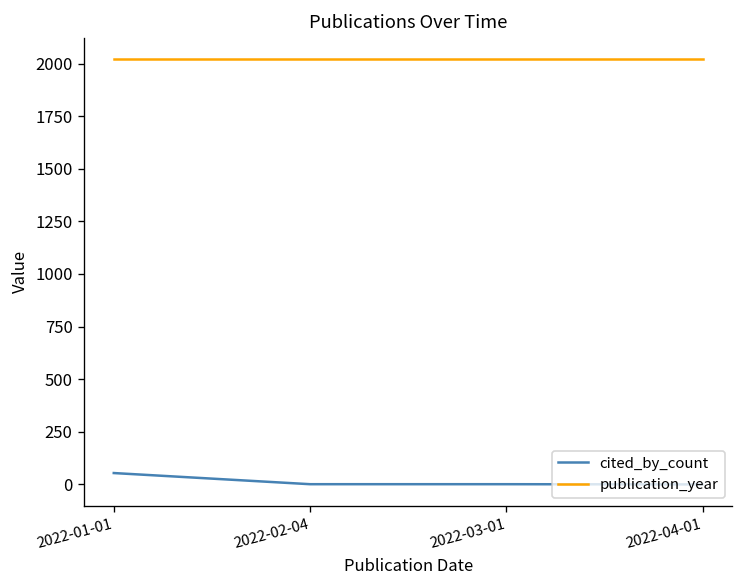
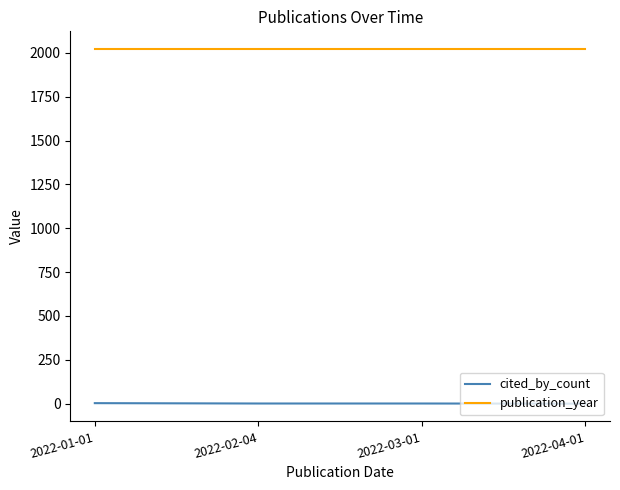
  {
    "cited_by_count": {
-     "2022-01-01": 50,
+     "2022-01-01": 0,
      "2022-02-04": 0,
      "2022-03-01": 0
    },
    "publication_year": {
      "2022-01-01": 2020,
      "2022-02-04": 2020,
      "2022-03-01": 2020,
      "2022-04-01": 2020
    }
  }
